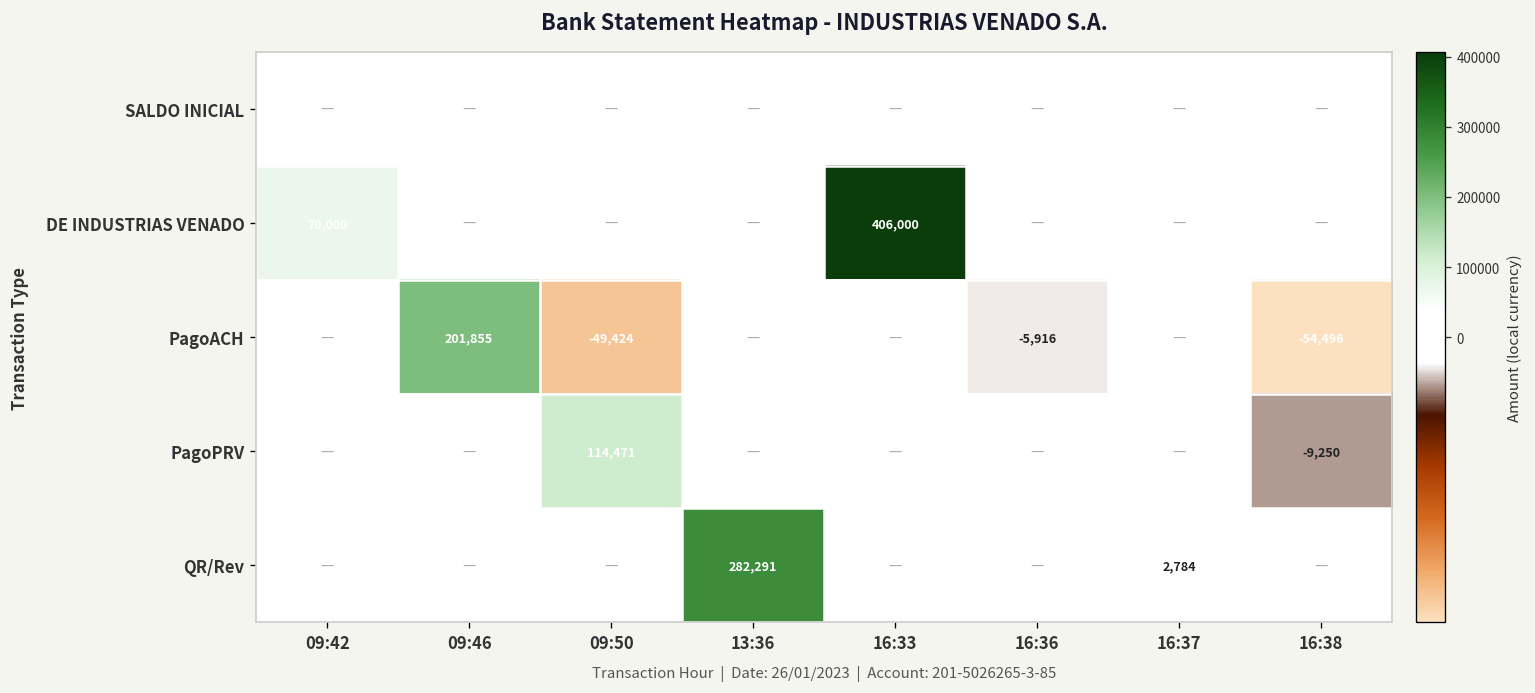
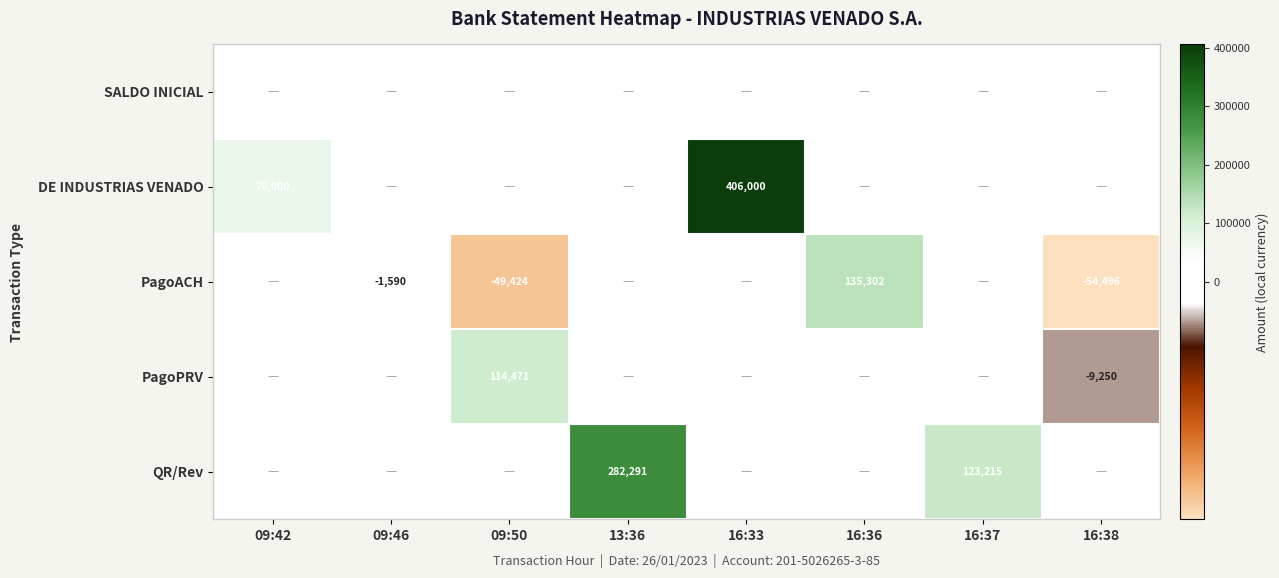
  {
    "DE INDUSTRIAS VENADO": {
      "16:33": "406,000"
    },
    "PagoACH": {
-     "09:46": "201,855",
+     "09:46": "-1,590",
      "09:50": "-49,424",
-     "16:36": "-5,916",
+     "16:36": "135,302",
      "16:38": "-54,496"
    },
    "PagoPRV": {
      "09:50": "114,471",
      "16:38": "-9,250"
    },
    "QR/Rev": {
      "13:36": "282,291",
-     "16:37": "2,784"
+     "16:37": "123,215"
    }
  }
